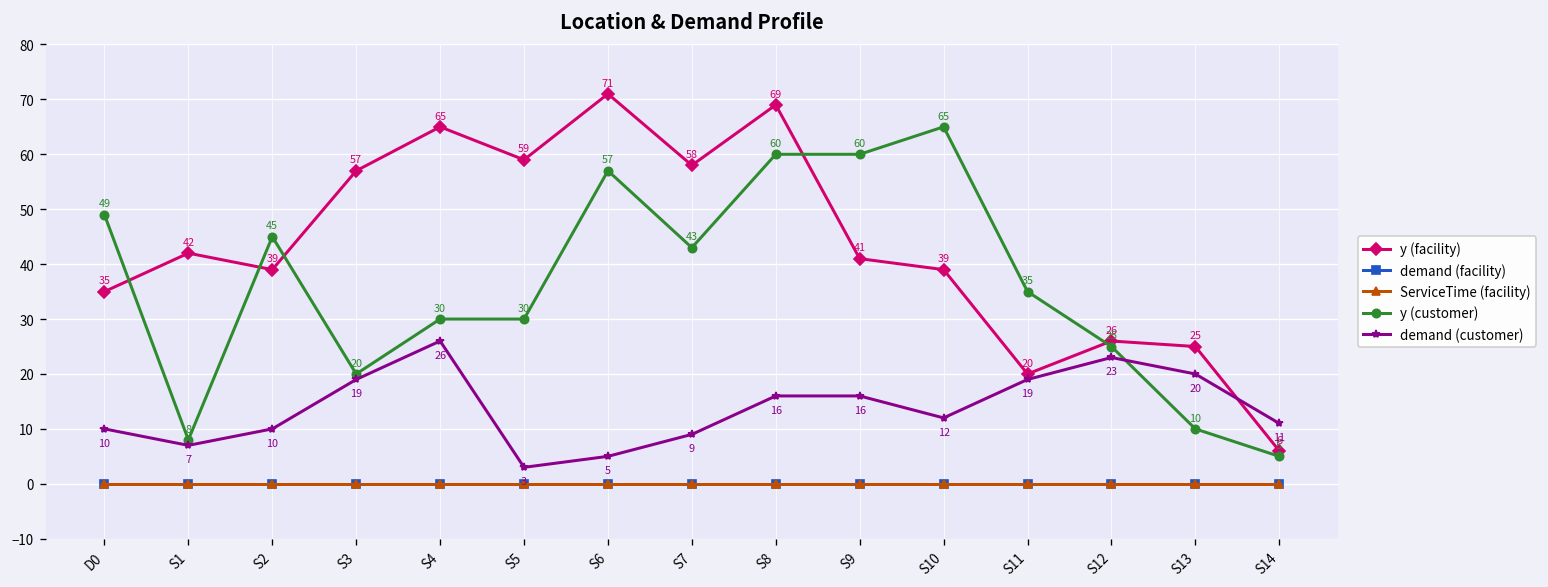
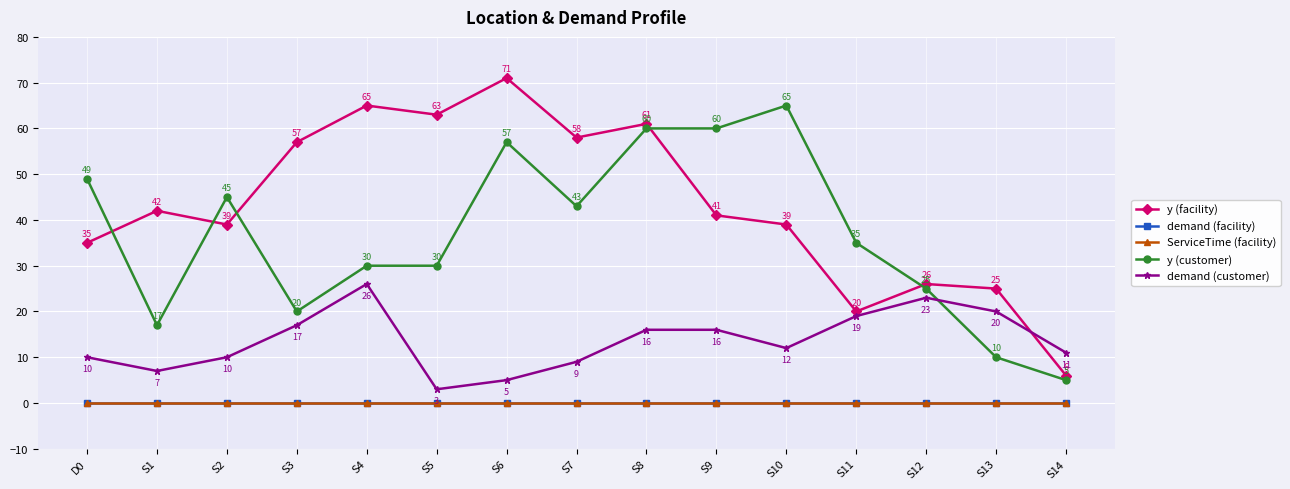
  {
    "y (facility)": {
      "D0": 35,
      "S1": 42,
      "S2": 39,
      "S3": 57,
      "S4": 65,
-     "S5": 59,
+     "S5": 63,
      "S6": 71,
      "S7": 58,
-     "S8": 69,
+     "S8": 61,
      "S9": 41,
      "S10": 39,
      "S11": 20,
      "S13": 25
    },
    "ServiceTime (facility)": {
      "D0": 0,
      "S1": 0,
      "S2": 0,
      "S3": 0,
      "S4": 0,
      "S7": 0,
      "S8": 0,
      "S9": 0,
      "S10": 0,
      "S11": 0,
      "S12": 0,
      "S13": 0,
      "S14": 0
    },
    "y (customer)": {
      "D0": 49,
-     "S1": 8,
+     "S1": 17,
      "S2": 45,
      "S3": 20,
      "S4": 30,
      "S5": 30,
      "S6": 57,
      "S7": 43,
      "S9": 60,
      "S10": 65,
      "S11": 35,
      "S13": 10
    },
    "demand (customer)": {
      "D0": 10,
      "S1": 7,
      "S2": 10,
-     "S3": 19,
+     "S3": 17,
      "S4": 26,
      "S6": 5,
      "S7": 9,
      "S8": 16,
      "S9": 16,
      "S10": 12,
      "S11": 19,
      "S12": 23,
      "S13": 20
    }
  }
